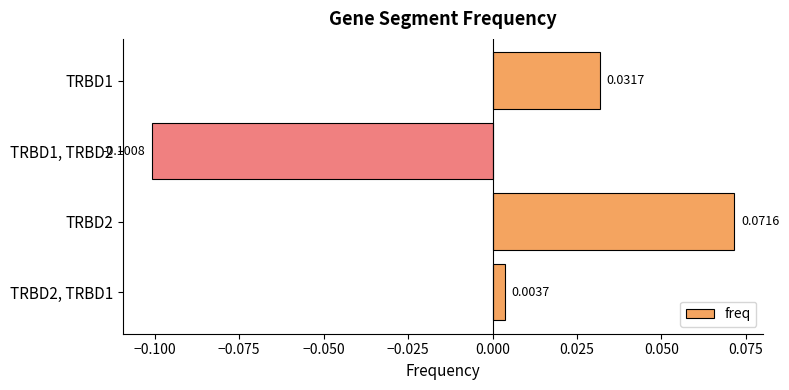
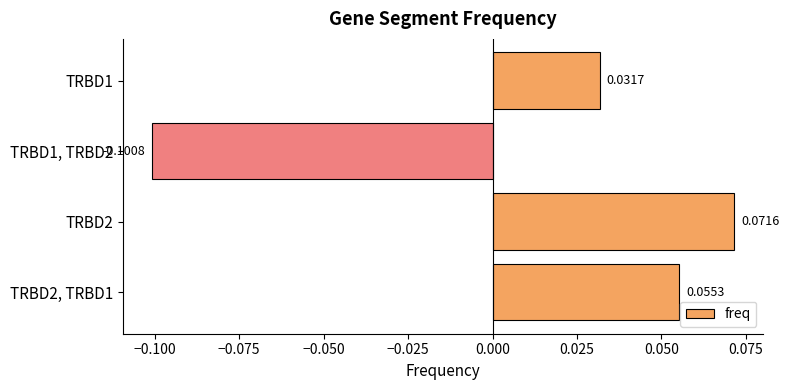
  {
    "TRBD1": 0.0317,
    "TRBD1, TRBD2": -0.1008,
    "TRBD2": 0.0716,
-   "TRBD2, TRBD1": 0.0037
+   "TRBD2, TRBD1": 0.0553
  }
